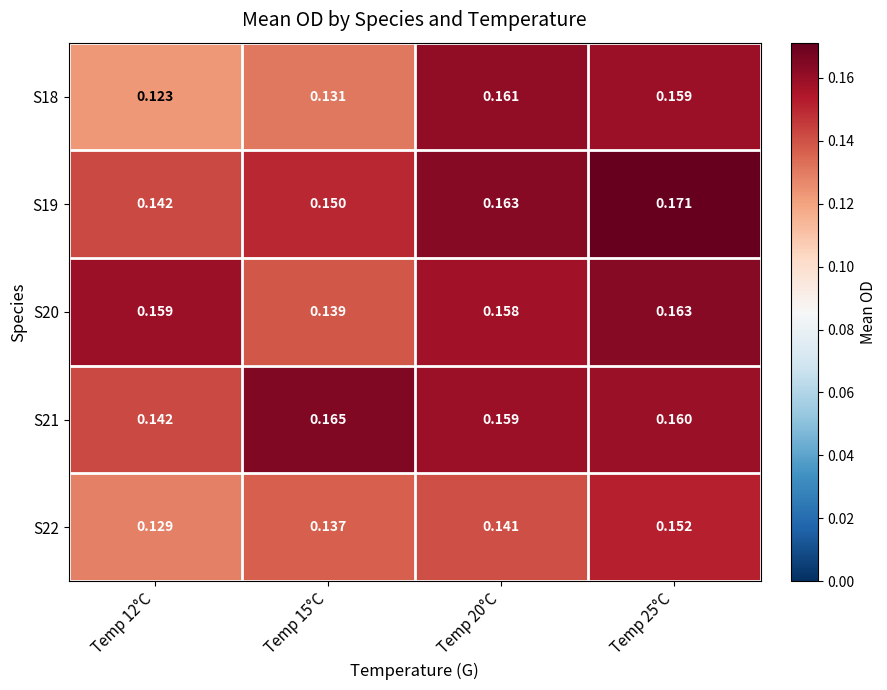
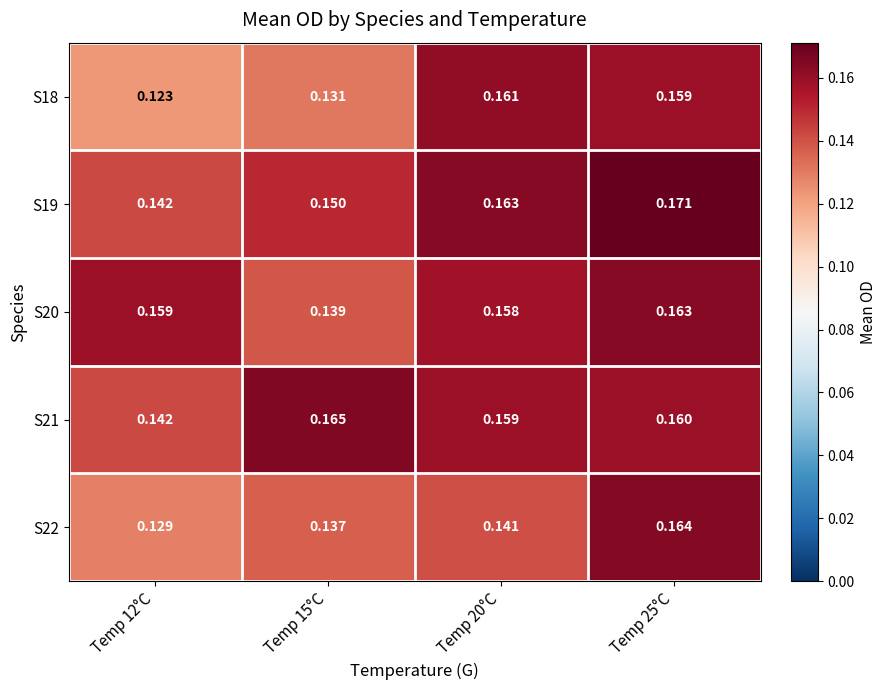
  {
    "S18": {
      "Temp 12°C": 0.123,
      "Temp 15°C": 0.131,
      "Temp 20°C": 0.161,
      "Temp 25°C": 0.159
    },
    "S19": {
      "Temp 12°C": 0.142,
      "Temp 15°C": 0.150,
      "Temp 20°C": 0.163,
      "Temp 25°C": 0.171
    },
    "S20": {
      "Temp 12°C": 0.159,
      "Temp 15°C": 0.139,
      "Temp 20°C": 0.158,
      "Temp 25°C": 0.163
    },
    "S21": {
      "Temp 12°C": 0.142,
      "Temp 15°C": 0.165,
      "Temp 20°C": 0.159,
      "Temp 25°C": 0.160
    },
    "S22": {
      "Temp 12°C": 0.129,
      "Temp 15°C": 0.137,
      "Temp 20°C": 0.141,
-     "Temp 25°C": 0.152
+     "Temp 25°C": 0.164
    }
  }
